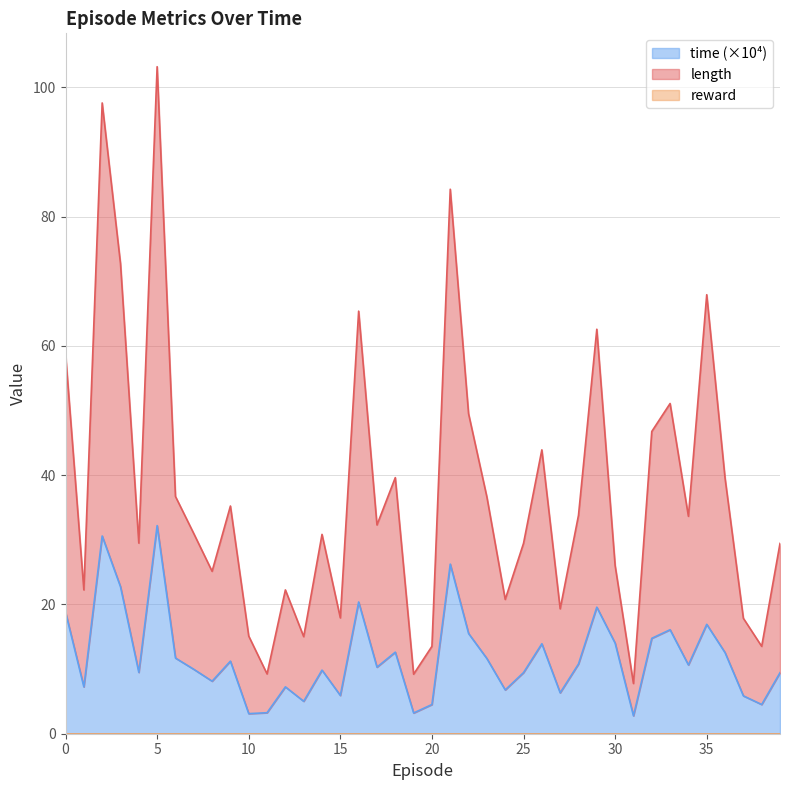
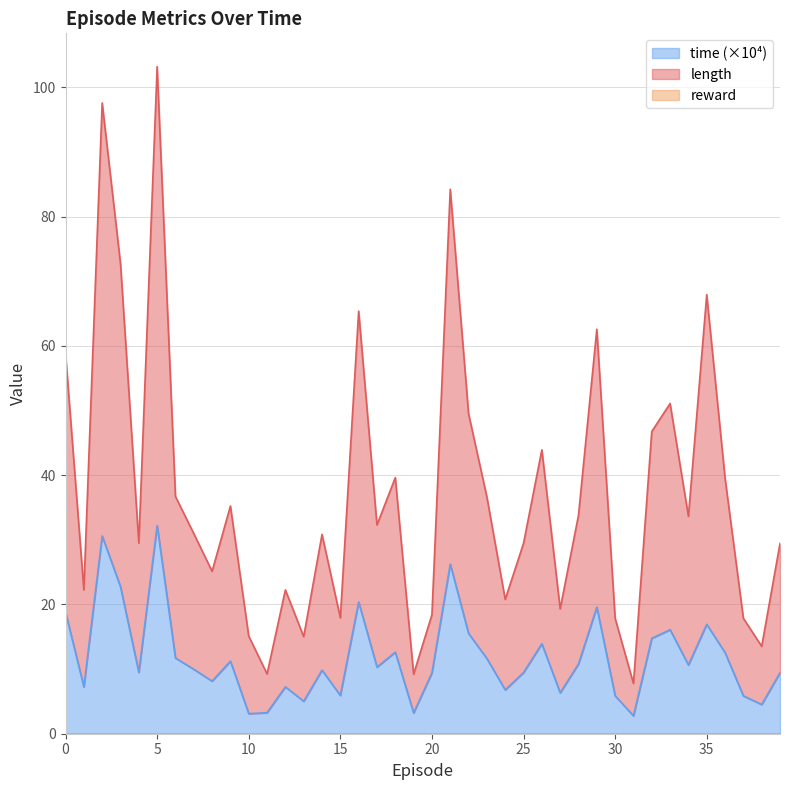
  {
    "time (×10⁴)": {
      "0": 19,
      "5": 32,
      "10": 3,
      "15": 6,
-     "20": 5,
+     "20": 9,
      "25": 9,
-     "30": 14,
+     "30": 6,
      "35": 17
    }
  }
